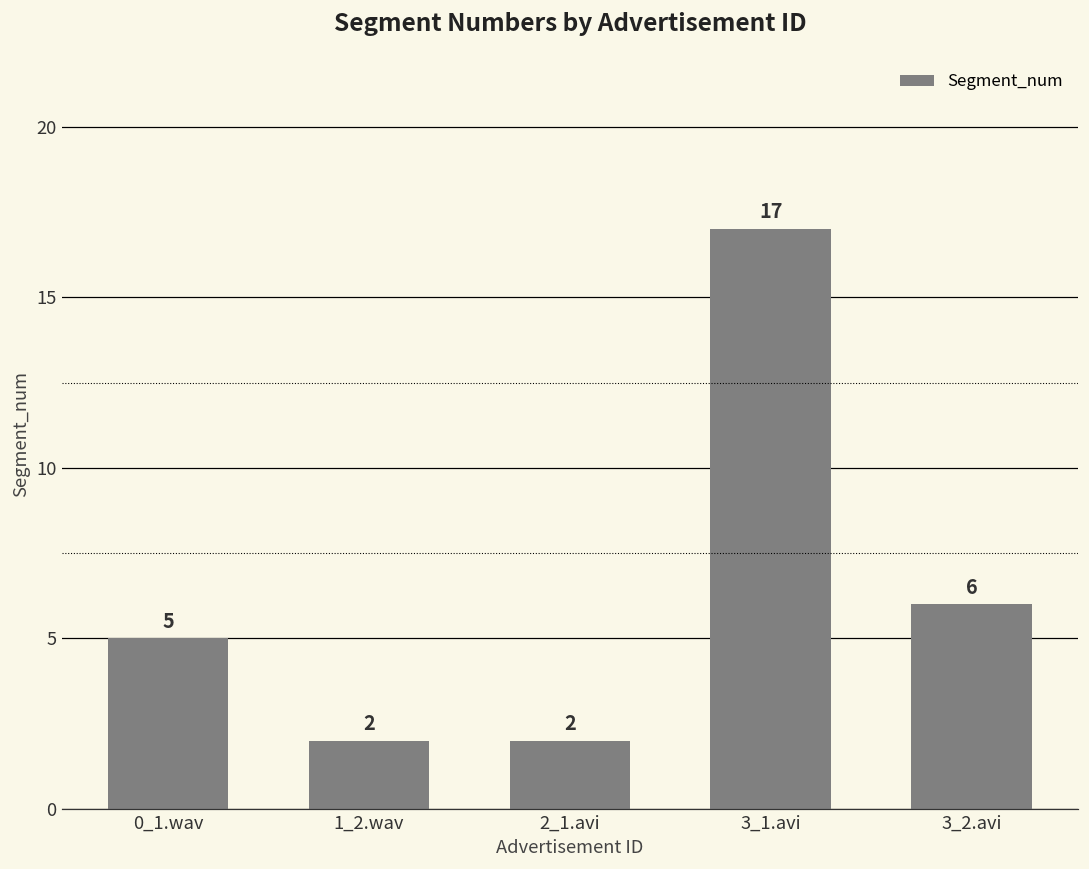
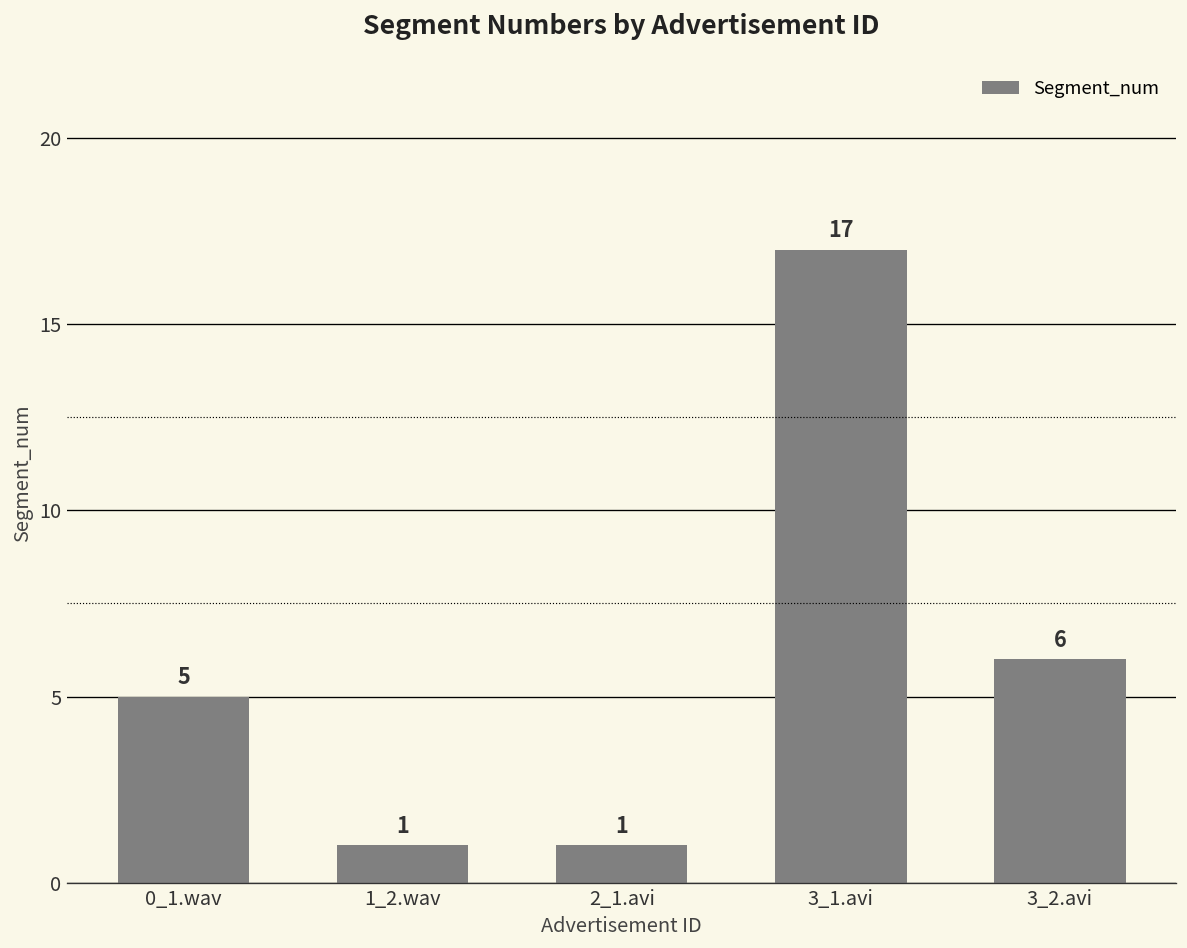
  {
    "0_1.wav": 5,
-   "1_2.wav": 2,
-   "2_1.avi": 2,
+   "1_2.wav": 1,
+   "2_1.avi": 1,
    "3_1.avi": 17,
    "3_2.avi": 6
  }
